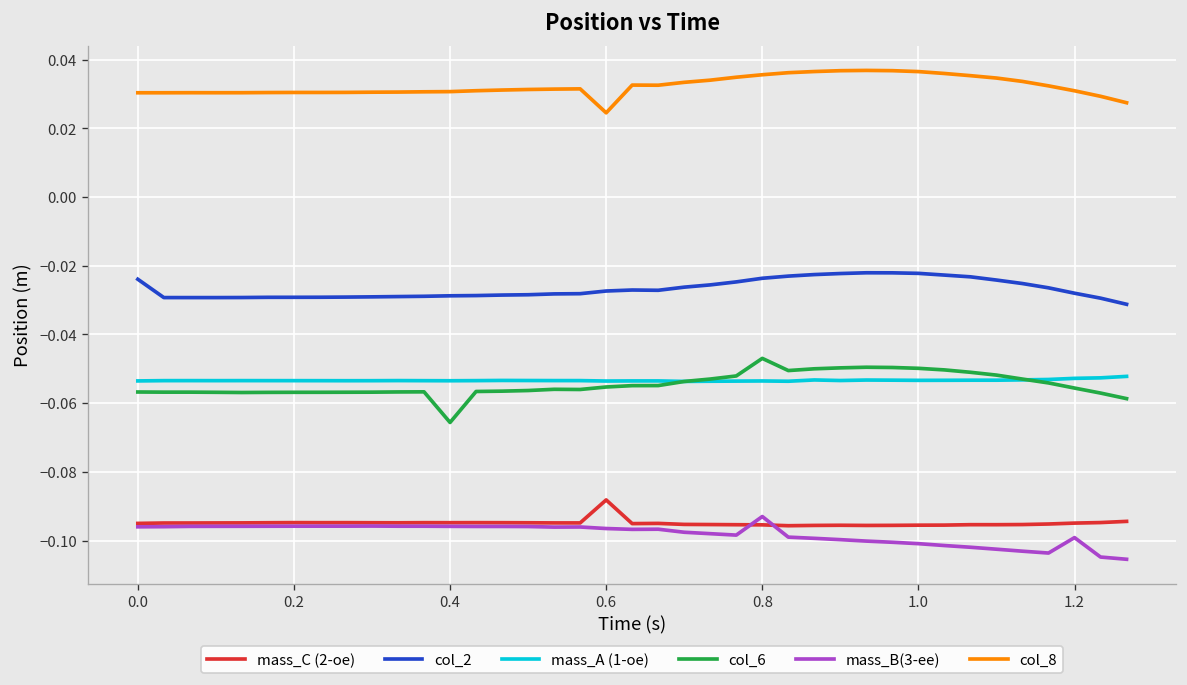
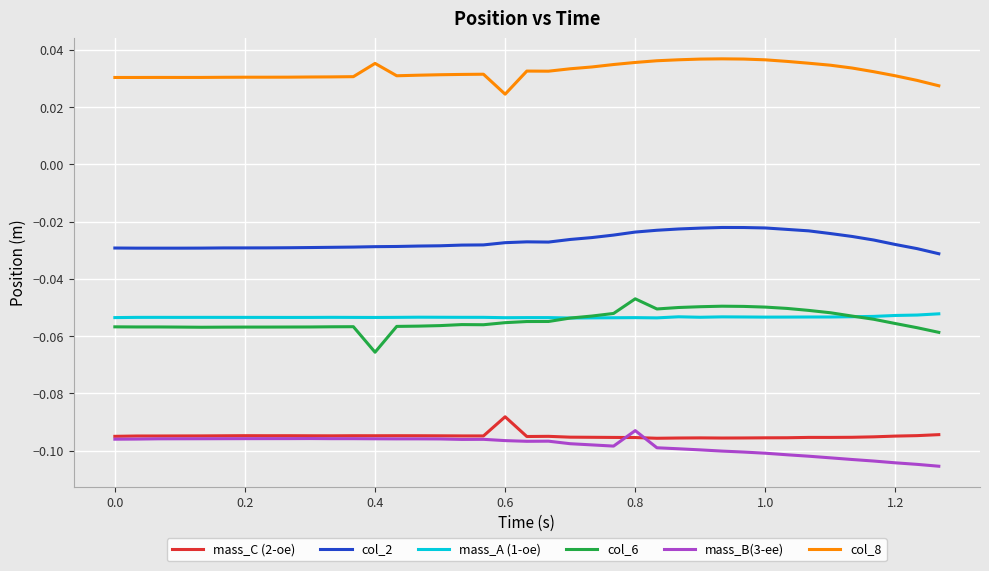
  {
    "mass_C (2-ое)": {
      "0.0": -0.095,
      "0.2": -0.095,
      "0.4": -0.095,
      "0.6": -0.088,
      "0.8": -0.095,
      "1.0": -0.096,
      "1.2": -0.095
    },
    "col_2": {
-     "0.0": -0.024,
+     "0.0": -0.029,
      "0.2": -0.029,
      "0.4": -0.029,
      "0.6": -0.027,
      "0.8": -0.024,
      "1.0": -0.022,
      "1.2": -0.028
    },
    "mass_A (1-ое)": {
      "0.0": -0.054,
      "0.2": -0.053,
      "0.4": -0.053,
      "0.6": -0.054,
      "0.8": -0.054,
      "1.0": -0.053,
      "1.2": -0.053
    },
    "col_6": {
      "0.0": -0.057,
      "0.2": -0.057,
      "0.4": -0.066,
      "0.6": -0.055,
      "0.8": -0.047,
      "1.0": -0.050,
      "1.2": -0.056
    },
    "mass_B(3-ее)": {
      "0.0": -0.096,
      "0.2": -0.096,
      "0.4": -0.096,
      "0.6": -0.097,
      "0.8": -0.093,
      "1.0": -0.101,
-     "1.2": -0.099
+     "1.2": -0.104
    },
    "col_8": {
      "0.0": 0.030,
      "0.2": 0.030,
-     "0.4": 0.031,
+     "0.4": 0.035,
      "0.6": 0.025,
      "0.8": 0.036,
      "1.0": 0.037,
      "1.2": 0.031
    }
  }
